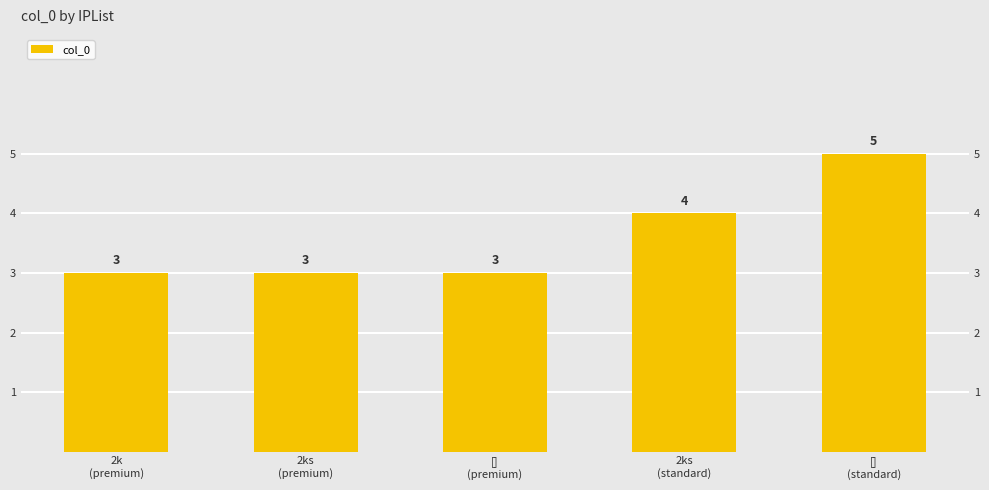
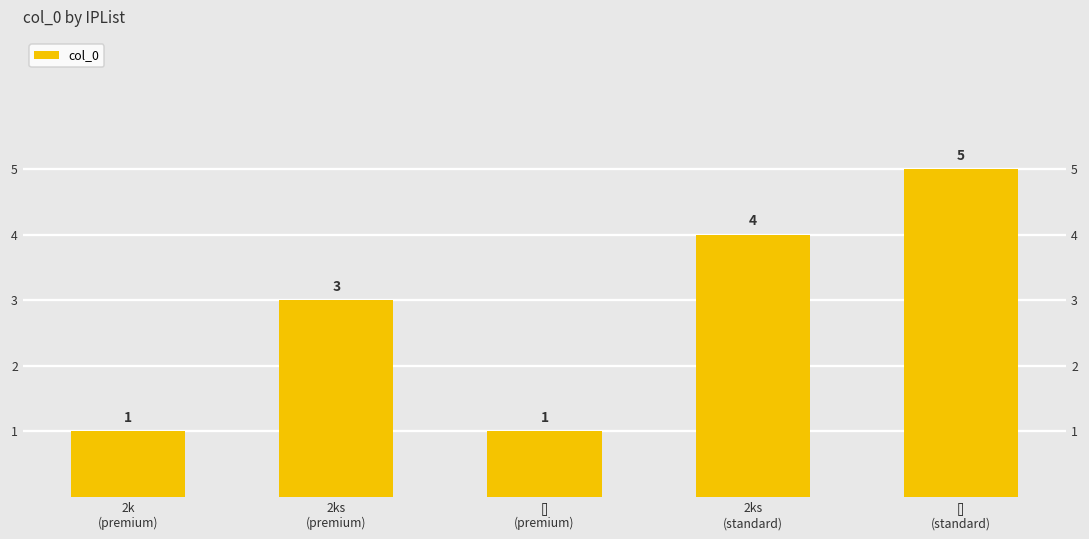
  {
-   "2k (premium)": 3,
+   "2k (premium)": 1,
    "2ks (premium)": 3,
-   "[] (premium)": 3,
+   "[] (premium)": 1,
    "2ks (standard)": 4,
    "[] (standard)": 5
  }
